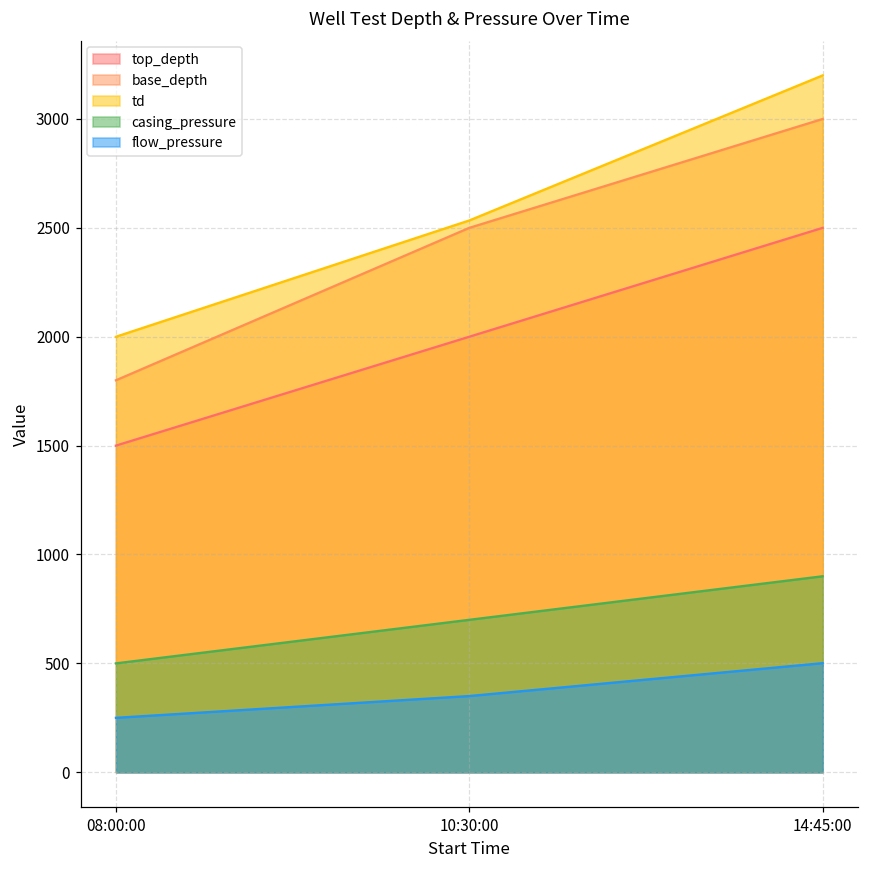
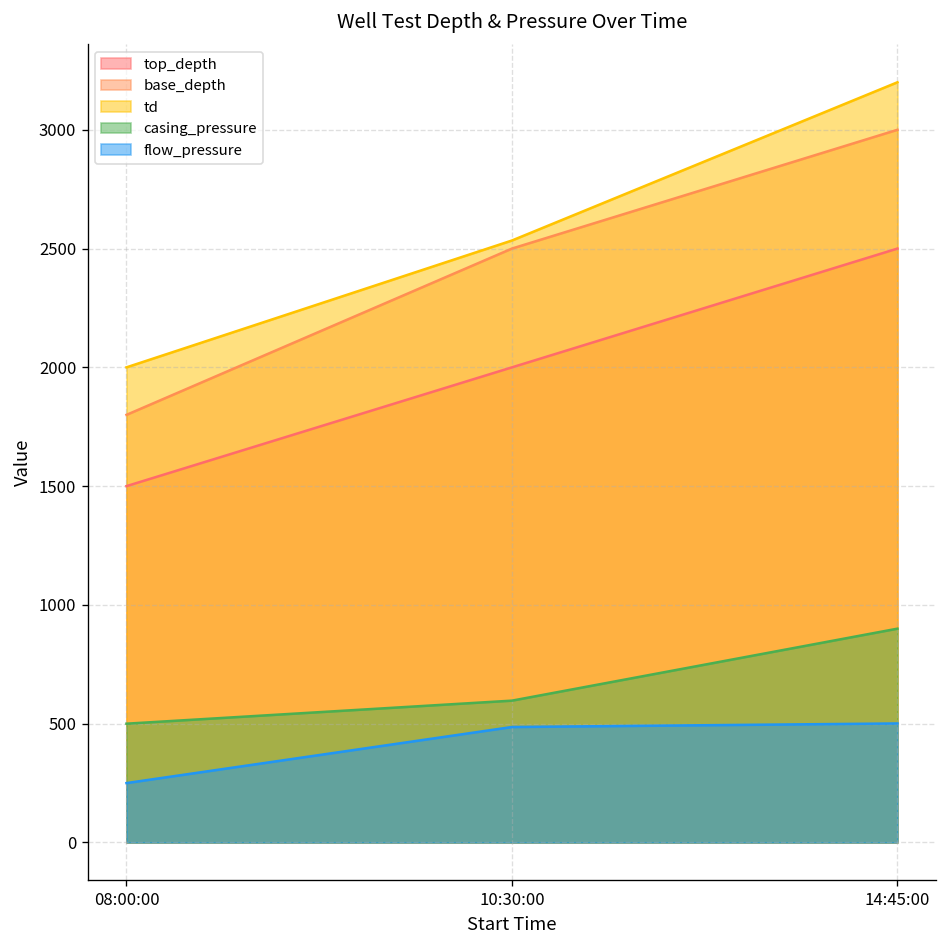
  {
    "td": {
      "08:00:00": 2000,
      "10:30:00": 2530,
      "14:45:00": 3200
    },
    "casing_pressure": {
      "08:00:00": 500,
-     "10:30:00": 700,
+     "10:30:00": 600,
      "14:45:00": 900
    },
    "flow_pressure": {
      "08:00:00": 250,
-     "10:30:00": 350,
+     "10:30:00": 490,
      "14:45:00": 500
    }
  }
